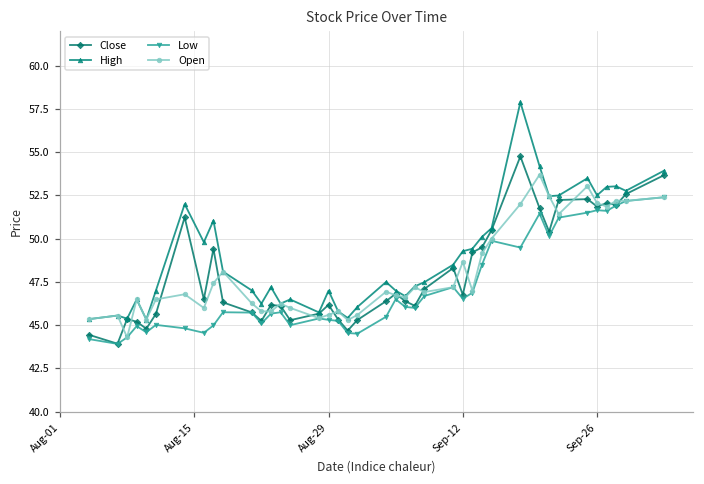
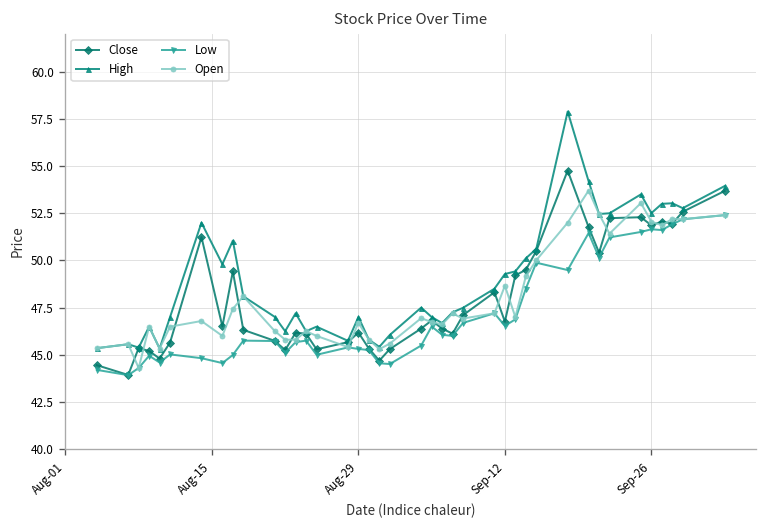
  {
    "Open": {
-     "Aug-29": 45.6,
+     "Aug-29": 46.7,
      "Sep-12": 48.7,
      "Sep-26": 52.1
    }
  }
